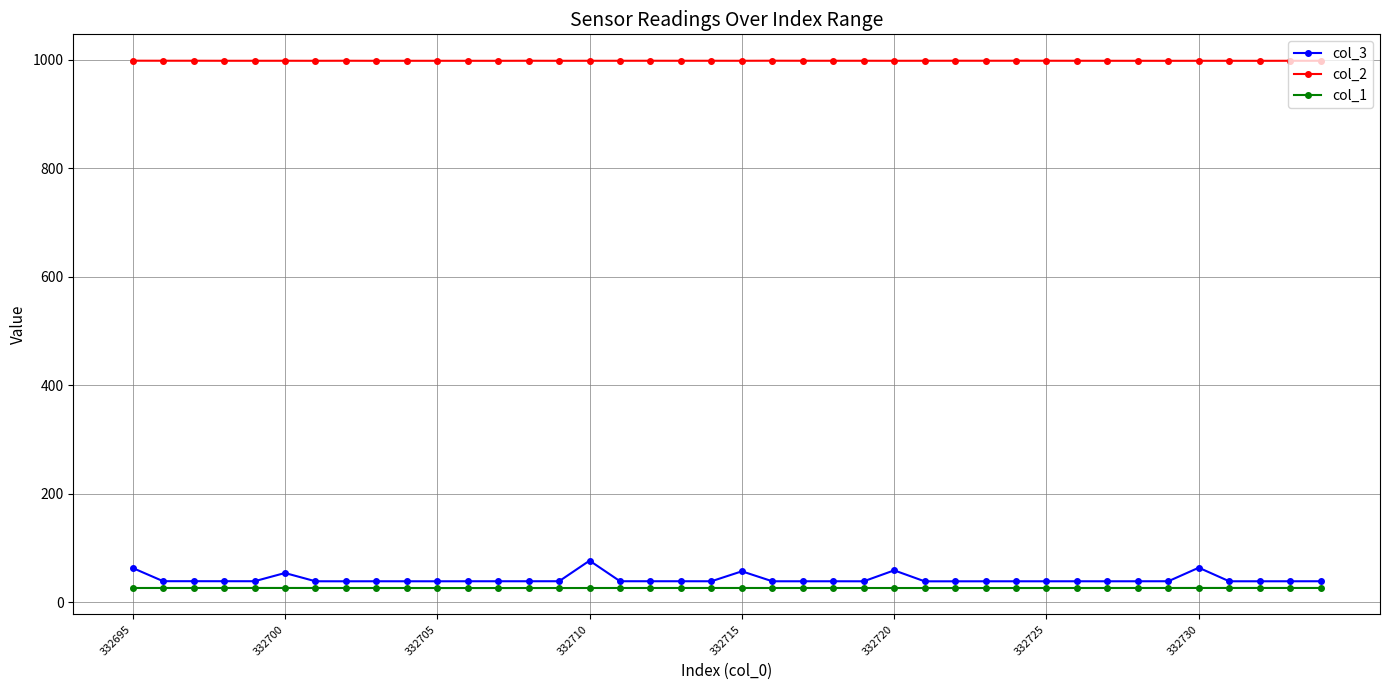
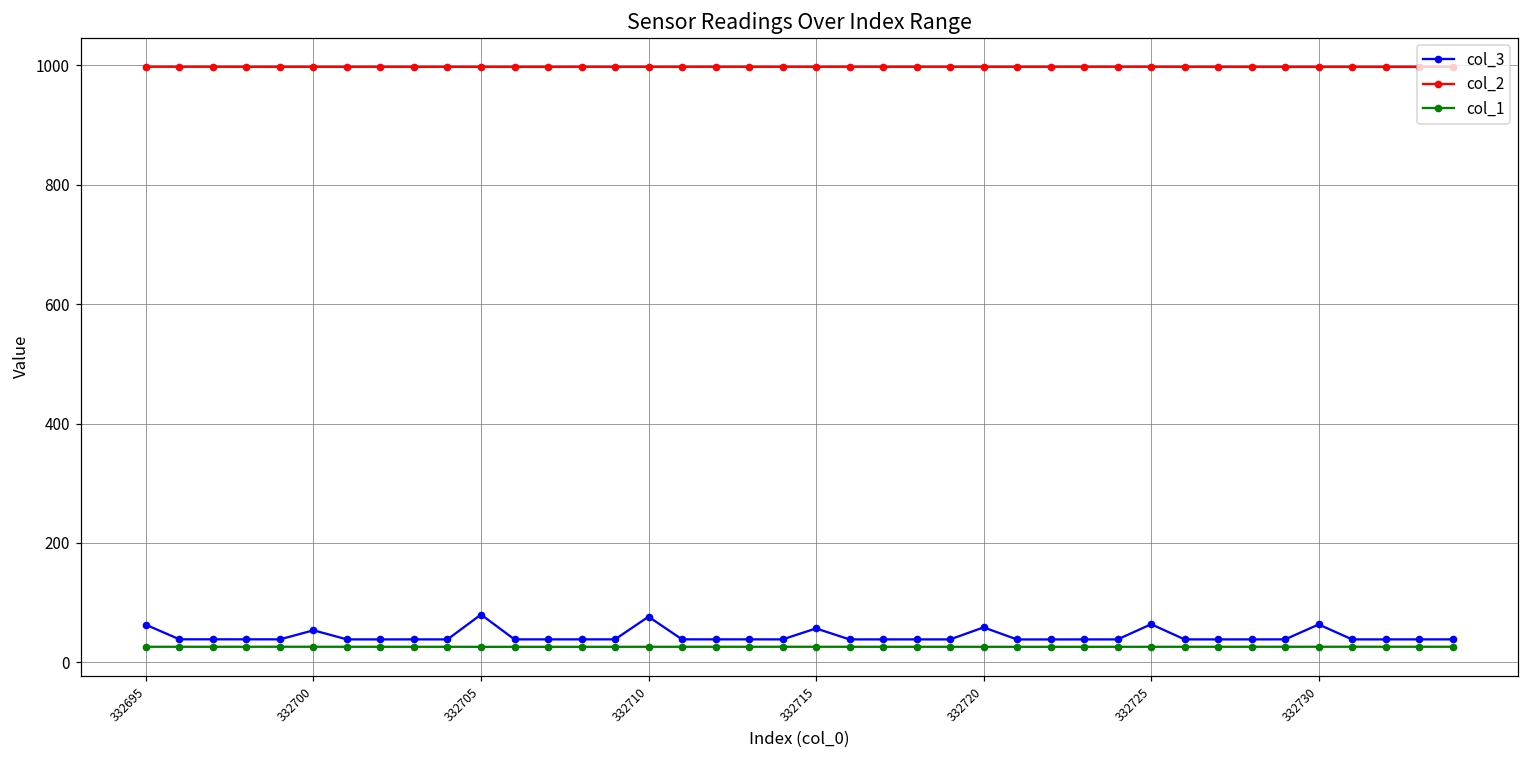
  {
    "col_3": {
      "332695": 60,
      "332700": 50,
-     "332705": 40,
+     "332705": 80,
      "332710": 80,
      "332715": 60,
      "332720": 60,
-     "332725": 40,
+     "332725": 60,
      "332730": 60
    },
    "col_2": {
      "332695": 1000,
      "332700": 1000,
      "332705": 1000,
      "332710": 1000,
      "332715": 1000,
      "332720": 1000,
      "332725": 1000,
      "332730": 1000
    },
    "col_1": {
      "332695": 30,
      "332700": 30,
      "332705": 30,
      "332710": 30,
      "332715": 30,
      "332720": 30,
      "332725": 30,
      "332730": 30
    }
  }
